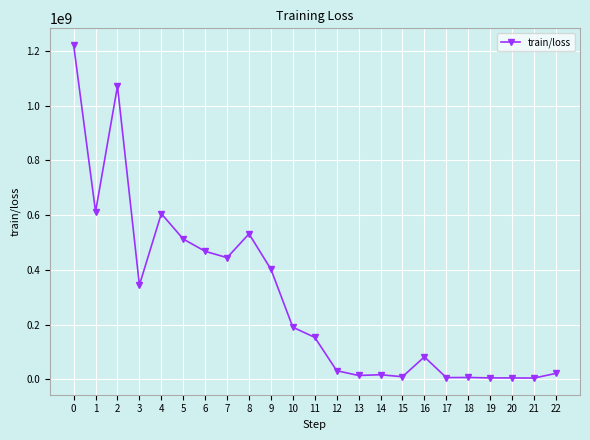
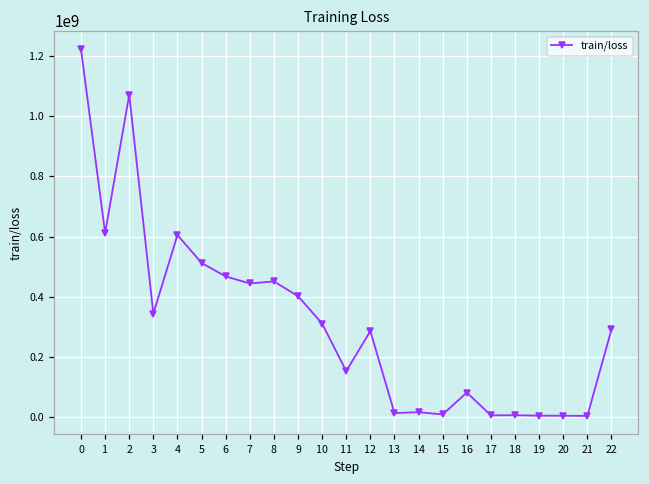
  {
    "0": 1220000000,
    "1": 610000000,
    "2": 1070000000,
    "3": 340000000,
    "4": 610000000,
    "5": 510000000,
    "6": 470000000,
    "7": 440000000,
-   "8": 530000000,
+   "8": 450000000,
    "9": 400000000,
-   "10": 190000000,
+   "10": 310000000,
    "11": 150000000,
-   "12": 30000000,
+   "12": 290000000,
    "13": 10000000,
    "14": 20000000,
    "15": 10000000,
    "16": 80000000,
    "17": 10000000,
    "18": 10000000,
    "19": 10000000,
    "20": 0,
    "21": 0,
-   "22": 20000000
+   "22": 290000000
  }
